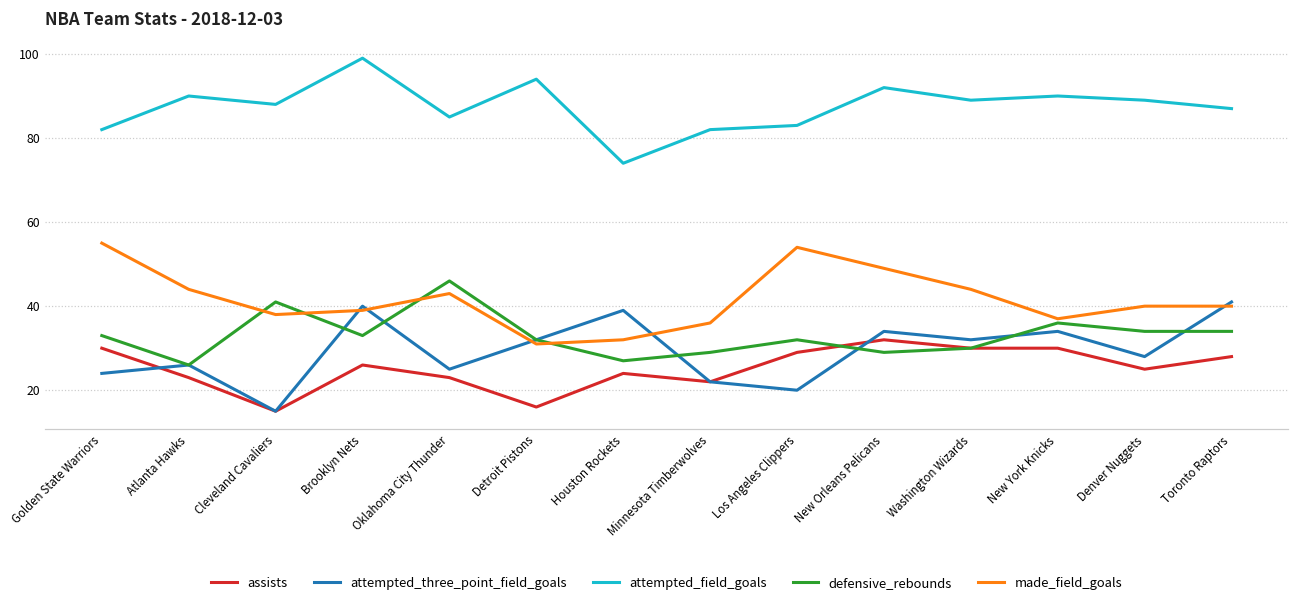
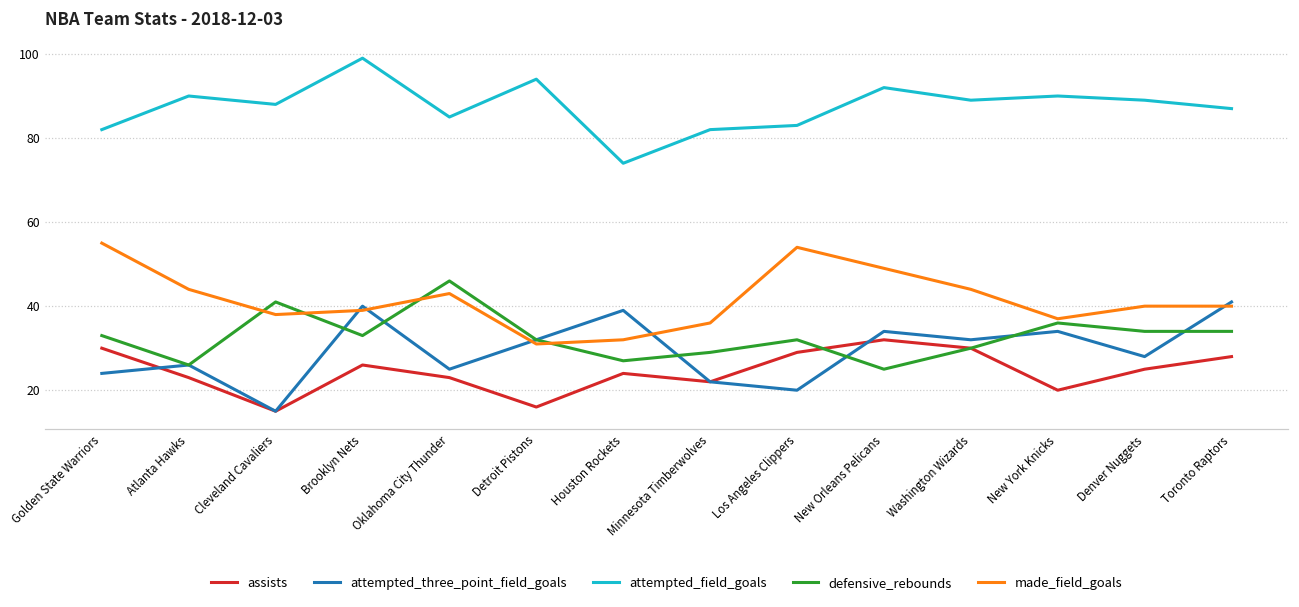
  {
    "assists": {
      "Golden State Warriors": 30,
      "Atlanta Hawks": 23,
      "Brooklyn Nets": 26,
      "Oklahoma City Thunder": 23,
      "Detroit Pistons": 16,
      "Houston Rockets": 24,
      "Los Angeles Clippers": 29,
      "New Orleans Pelicans": 32,
-     "New York Knicks": 30,
+     "New York Knicks": 20,
      "Denver Nuggets": 25,
      "Toronto Raptors": 28
    },
    "attempted_three_point_field_goals": {
      "Golden State Warriors": 24,
      "Brooklyn Nets": 40,
      "Oklahoma City Thunder": 25,
      "Houston Rockets": 39,
      "Los Angeles Clippers": 20,
      "New Orleans Pelicans": 34,
      "Washington Wizards": 32,
      "New York Knicks": 34,
      "Denver Nuggets": 28,
      "Toronto Raptors": 41
    },
    "attempted_field_goals": {
      "Golden State Warriors": 82,
      "Atlanta Hawks": 90,
      "Cleveland Cavaliers": 88,
      "Brooklyn Nets": 99,
      "Oklahoma City Thunder": 85,
      "Detroit Pistons": 94,
      "Houston Rockets": 74,
      "Minnesota Timberwolves": 82,
      "Los Angeles Clippers": 83,
      "New Orleans Pelicans": 92,
      "Washington Wizards": 89,
      "New York Knicks": 90,
      "Denver Nuggets": 89,
      "Toronto Raptors": 87
    },
    "defensive_rebounds": {
      "Golden State Warriors": 33,
      "Cleveland Cavaliers": 41,
      "Brooklyn Nets": 33,
      "Oklahoma City Thunder": 46,
      "Houston Rockets": 27,
      "Minnesota Timberwolves": 29,
      "Los Angeles Clippers": 32,
-     "New Orleans Pelicans": 29,
+     "New Orleans Pelicans": 25,
      "New York Knicks": 36,
      "Denver Nuggets": 34,
      "Toronto Raptors": 34
    },
    "made_field_goals": {
      "Golden State Warriors": 55,
      "Atlanta Hawks": 44,
      "Cleveland Cavaliers": 38,
      "Brooklyn Nets": 39,
      "Oklahoma City Thunder": 43,
      "Detroit Pistons": 31,
      "Houston Rockets": 32,
      "Minnesota Timberwolves": 36,
      "Los Angeles Clippers": 54,
      "New Orleans Pelicans": 49,
      "Washington Wizards": 44,
      "New York Knicks": 37,
      "Denver Nuggets": 40,
      "Toronto Raptors": 40
    }
  }
